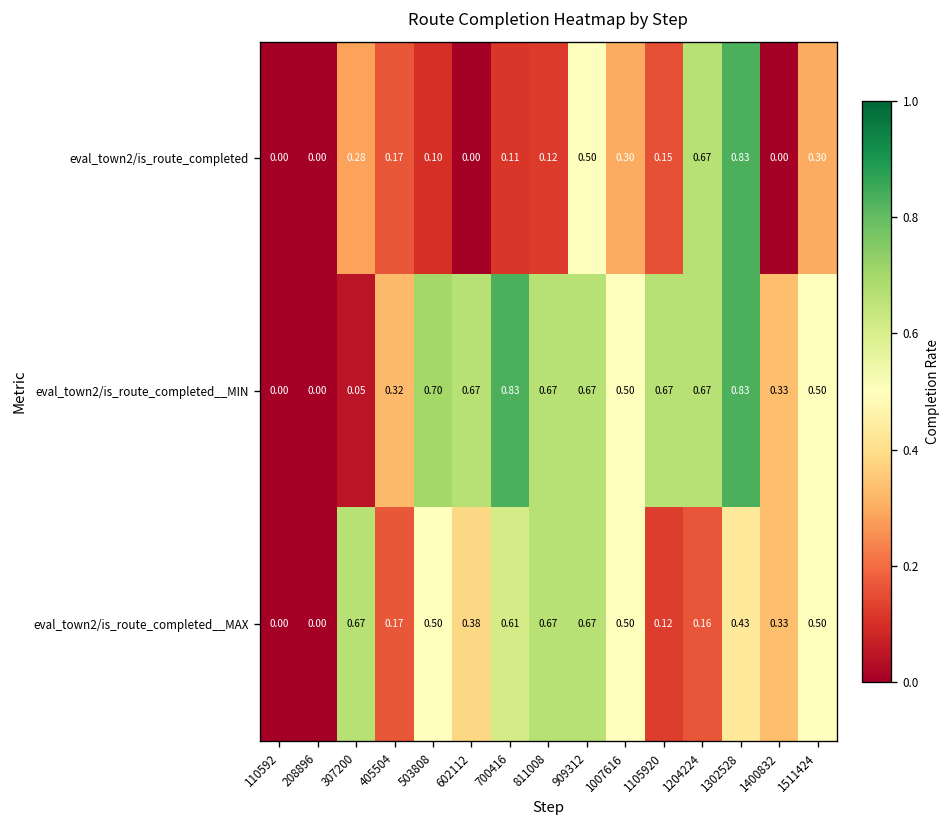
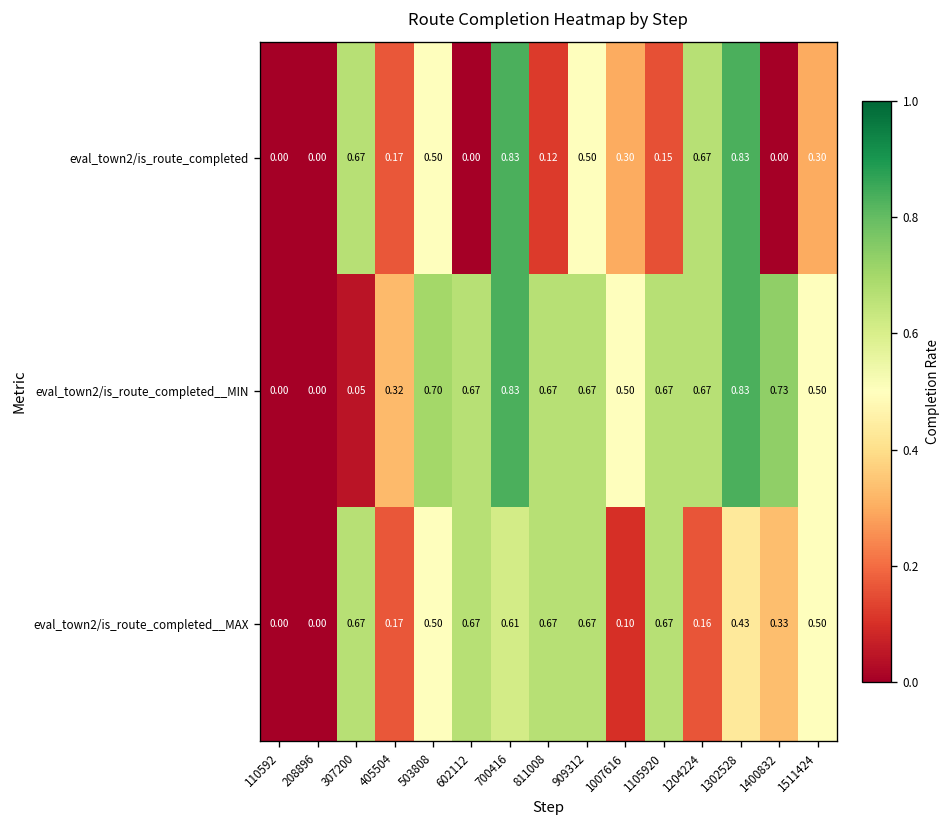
  {
    "eval_town2/is_route_completed": {
      "110592": 0.00,
      "208896": 0.00,
-     "307200": 0.28,
+     "307200": 0.67,
      "405504": 0.17,
-     "503808": 0.10,
+     "503808": 0.50,
      "602112": 0.00,
-     "700416": 0.11,
+     "700416": 0.83,
      "811008": 0.12,
      "909312": 0.50,
      "1007616": 0.30,
      "1105920": 0.15,
      "1204224": 0.67,
      "1302528": 0.83,
      "1400832": 0.00,
      "1511424": 0.30
    },
    "eval_town2/is_route_completed__MIN": {
      "110592": 0.00,
      "208896": 0.00,
      "307200": 0.05,
      "405504": 0.32,
      "503808": 0.70,
      "602112": 0.67,
      "700416": 0.83,
      "811008": 0.67,
      "909312": 0.67,
      "1007616": 0.50,
      "1105920": 0.67,
      "1204224": 0.67,
      "1302528": 0.83,
-     "1400832": 0.33,
+     "1400832": 0.73,
      "1511424": 0.50
    },
    "eval_town2/is_route_completed__MAX": {
      "110592": 0.00,
      "208896": 0.00,
      "307200": 0.67,
      "405504": 0.17,
      "503808": 0.50,
-     "602112": 0.38,
+     "602112": 0.67,
      "700416": 0.61,
      "811008": 0.67,
      "909312": 0.67,
-     "1007616": 0.50,
-     "1105920": 0.12,
+     "1007616": 0.10,
+     "1105920": 0.67,
      "1204224": 0.16,
      "1302528": 0.43,
      "1400832": 0.33,
      "1511424": 0.50
    }
  }
